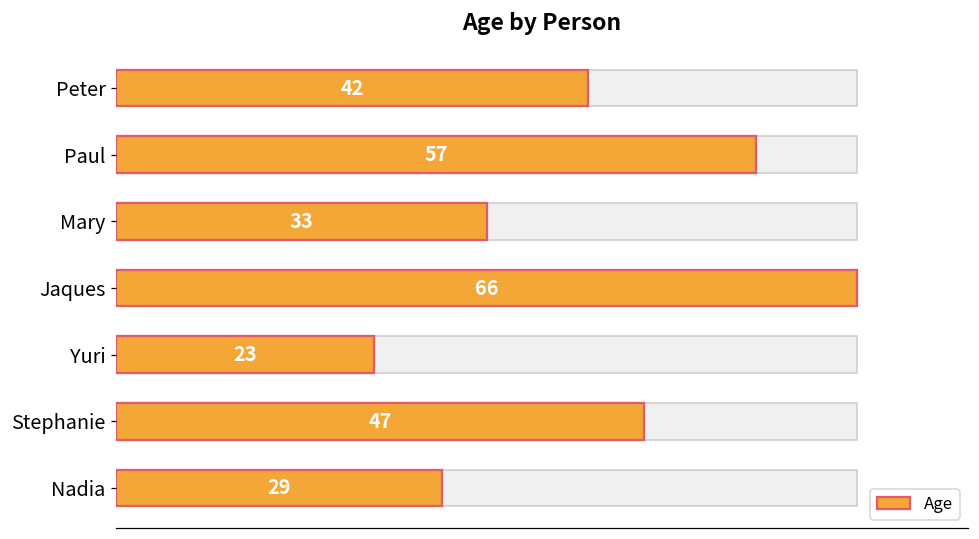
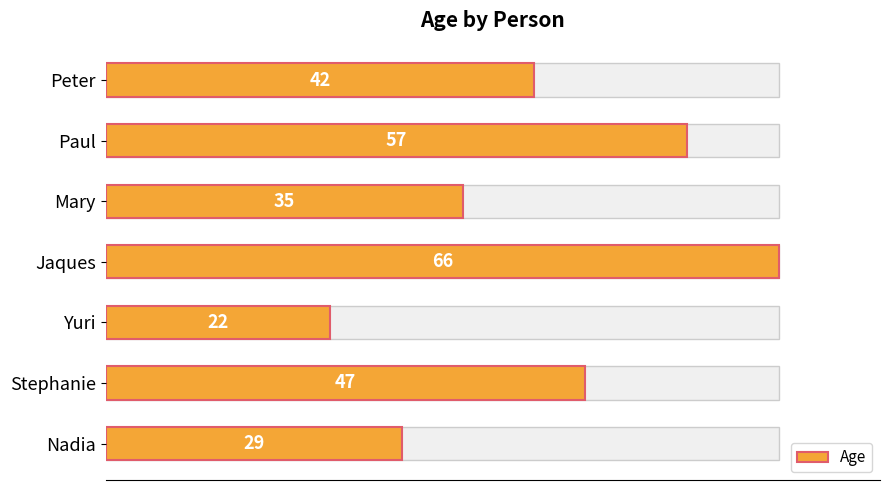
  {
    "Age": {
-     "Mary": 33,
+     "Mary": 35,
      "Jaques": 66,
-     "Yuri": 23
+     "Yuri": 22
    }
  }
